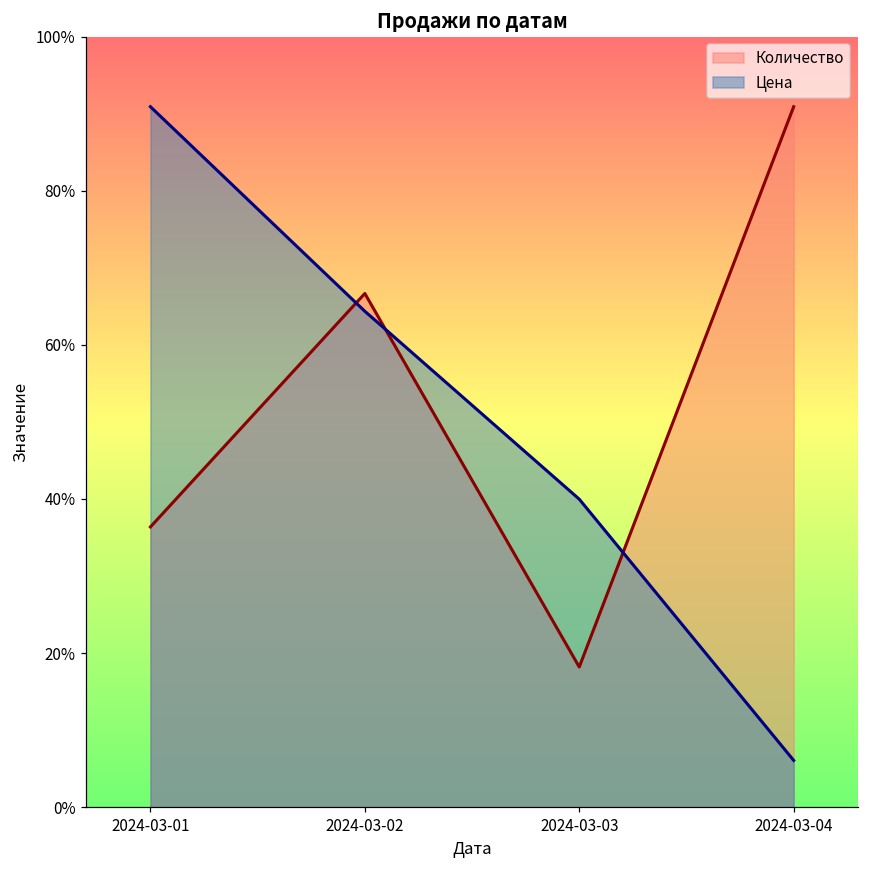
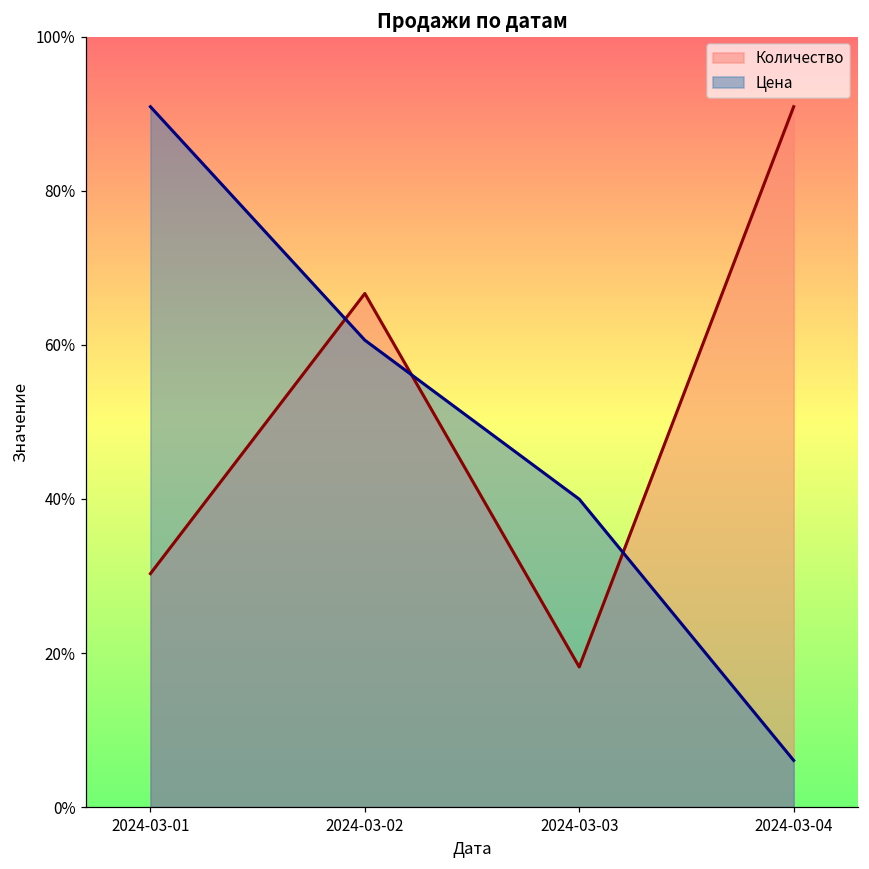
  {
    "Количество": {
-     "2024-03-01": "36%",
+     "2024-03-01": "30%",
      "2024-03-02": "67%",
      "2024-03-03": "18%",
      "2024-03-04": "91%"
    },
    "Цена": {
      "2024-03-01": "91%",
-     "2024-03-02": "64%",
+     "2024-03-02": "61%",
      "2024-03-03": "40%",
      "2024-03-04": "6%"
    }
  }
